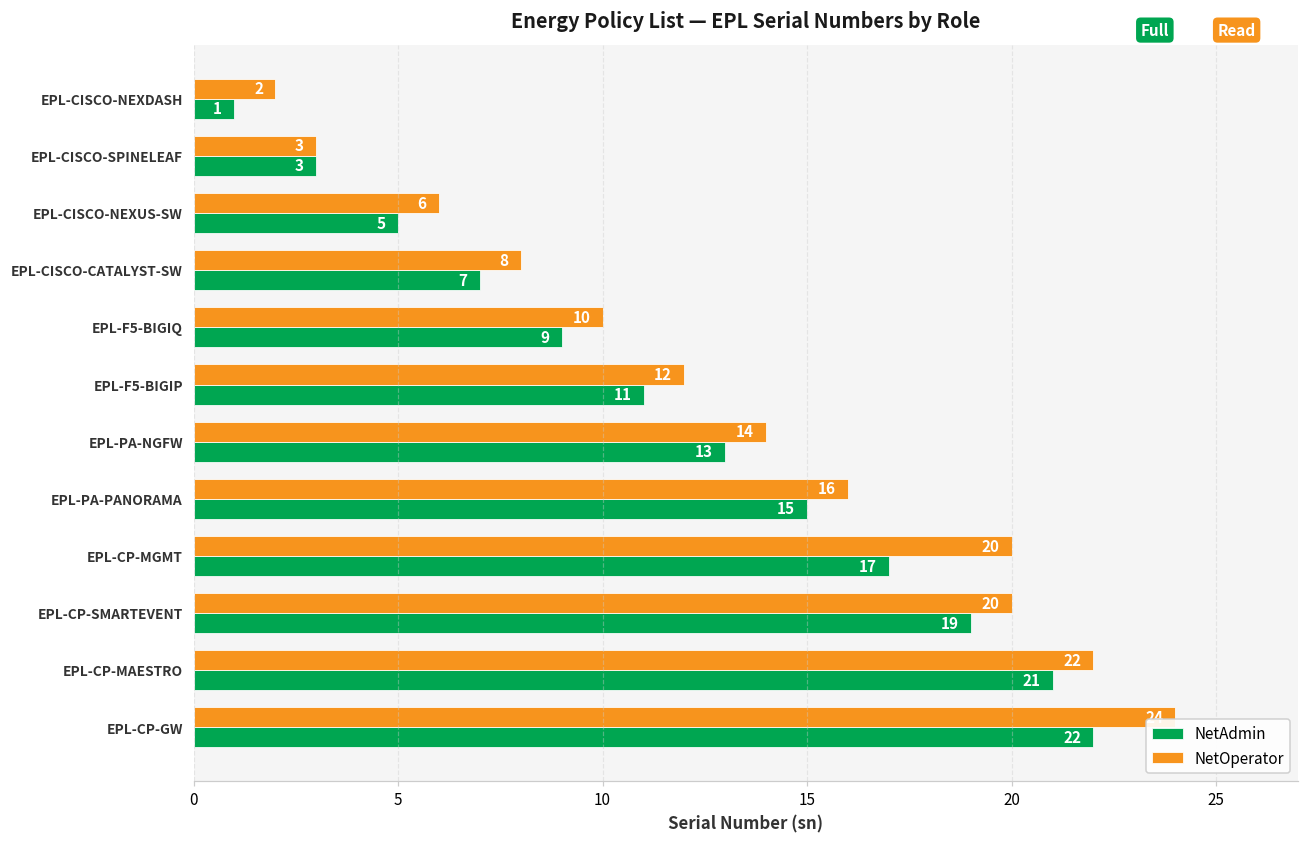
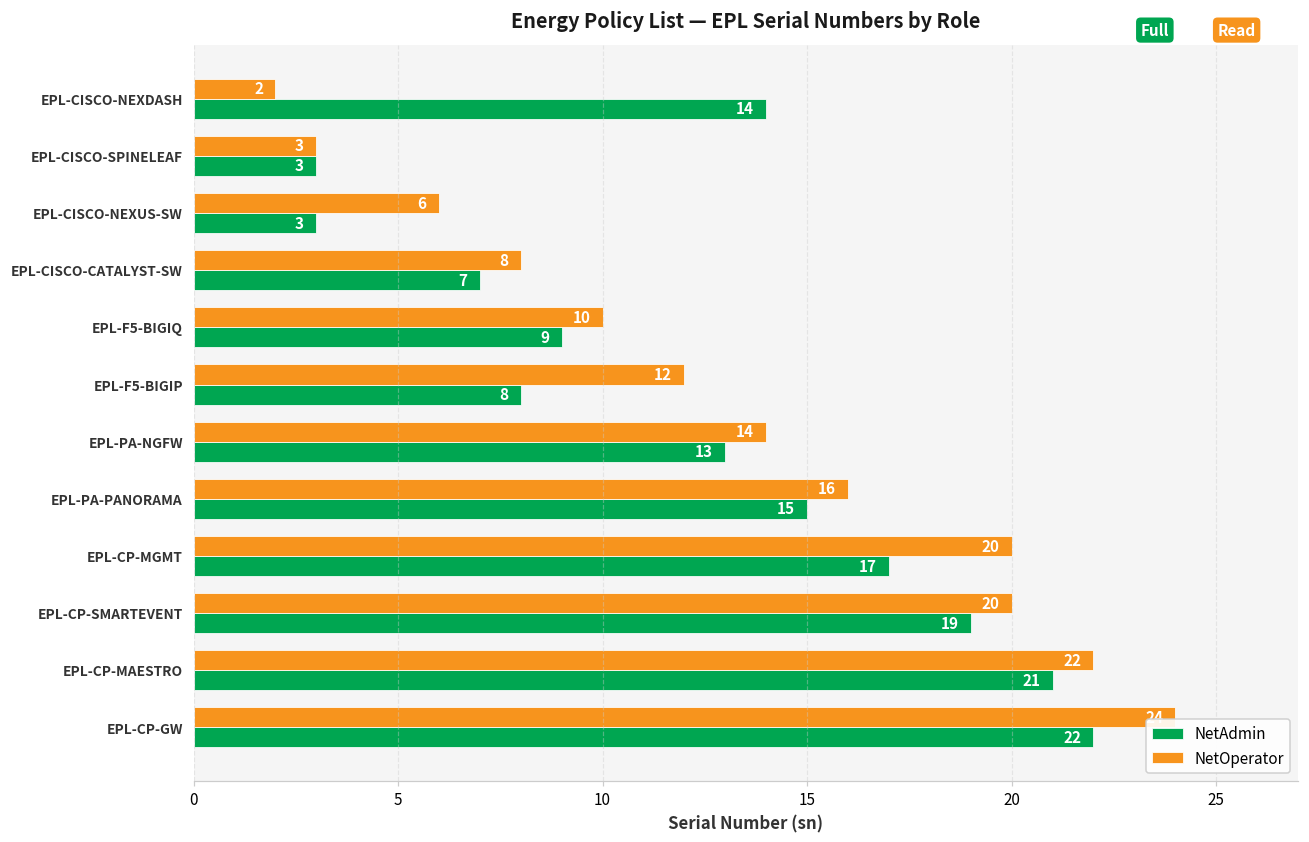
  {
    "NetAdmin": {
-     "EPL-CISCO-NEXDASH": 1,
+     "EPL-CISCO-NEXDASH": 14,
      "EPL-CISCO-SPINELEAF": 3,
-     "EPL-CISCO-NEXUS-SW": 5,
+     "EPL-CISCO-NEXUS-SW": 3,
      "EPL-CISCO-CATALYST-SW": 7,
      "EPL-F5-BIGIQ": 9,
-     "EPL-F5-BIGIP": 11,
+     "EPL-F5-BIGIP": 8,
      "EPL-PA-NGFW": 13,
      "EPL-PA-PANORAMA": 15,
      "EPL-CP-MGMT": 17,
      "EPL-CP-SMARTEVENT": 19,
      "EPL-CP-MAESTRO": 21,
      "EPL-CP-GW": 22
    },
    "NetOperator": {
      "EPL-CISCO-NEXDASH": 2,
      "EPL-CISCO-SPINELEAF": 3,
      "EPL-CISCO-NEXUS-SW": 6,
      "EPL-CISCO-CATALYST-SW": 8,
      "EPL-F5-BIGIQ": 10,
      "EPL-F5-BIGIP": 12,
      "EPL-PA-NGFW": 14,
      "EPL-PA-PANORAMA": 16,
      "EPL-CP-MGMT": 20,
      "EPL-CP-SMARTEVENT": 20,
      "EPL-CP-MAESTRO": 22
    }
  }
